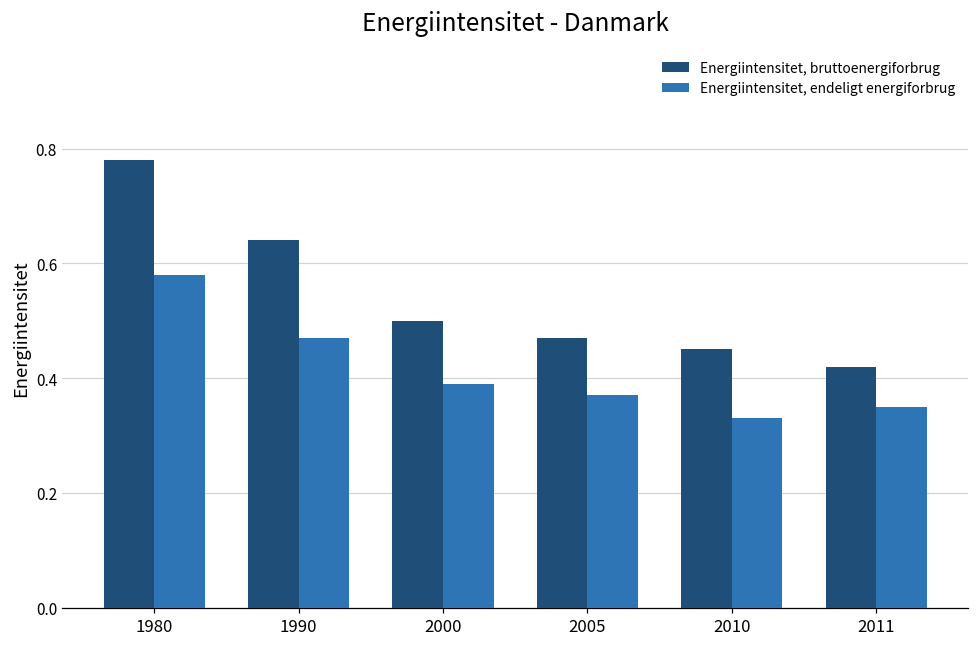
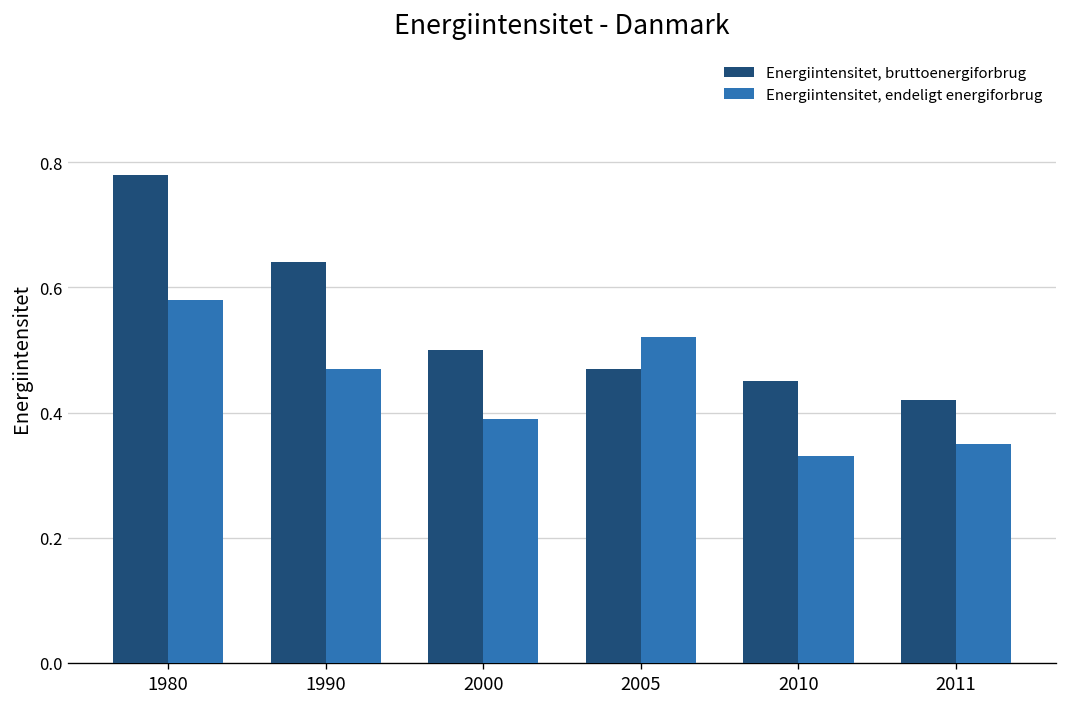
  {
    "Energiintensitet, bruttoenergiforbrug": {
      "1980": 0.78,
      "1990": 0.64,
      "2000": 0.50,
      "2005": 0.47,
      "2010": 0.45,
      "2011": 0.42
    },
    "Energiintensitet, endeligt energiforbrug": {
      "1980": 0.58,
      "1990": 0.47,
      "2000": 0.39,
-     "2005": 0.37,
+     "2005": 0.52,
      "2010": 0.33,
      "2011": 0.35
    }
  }
